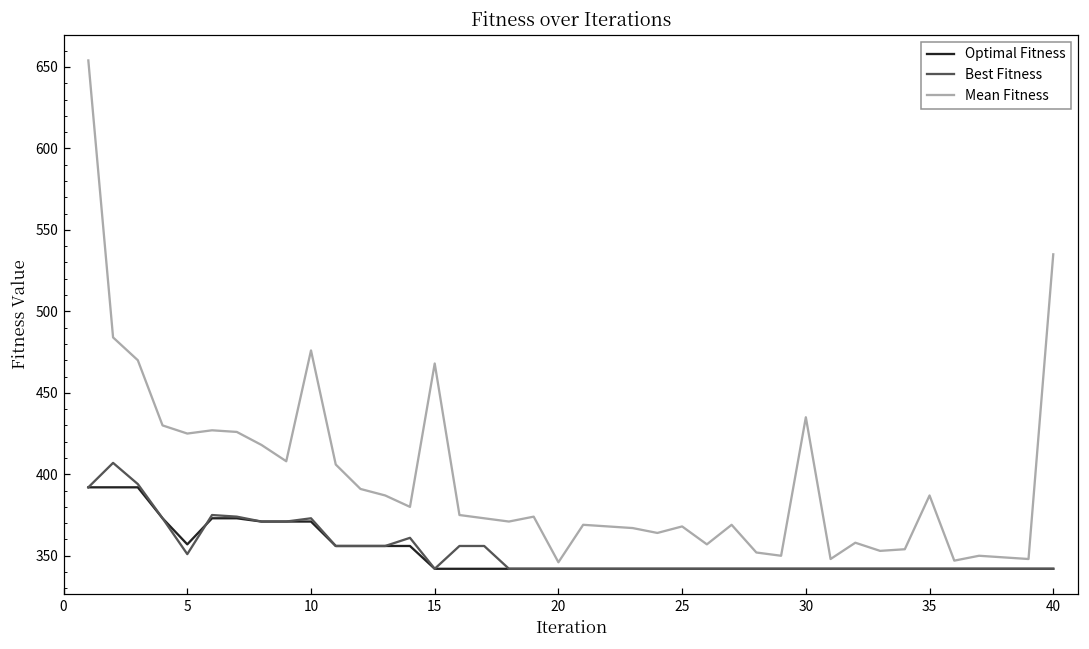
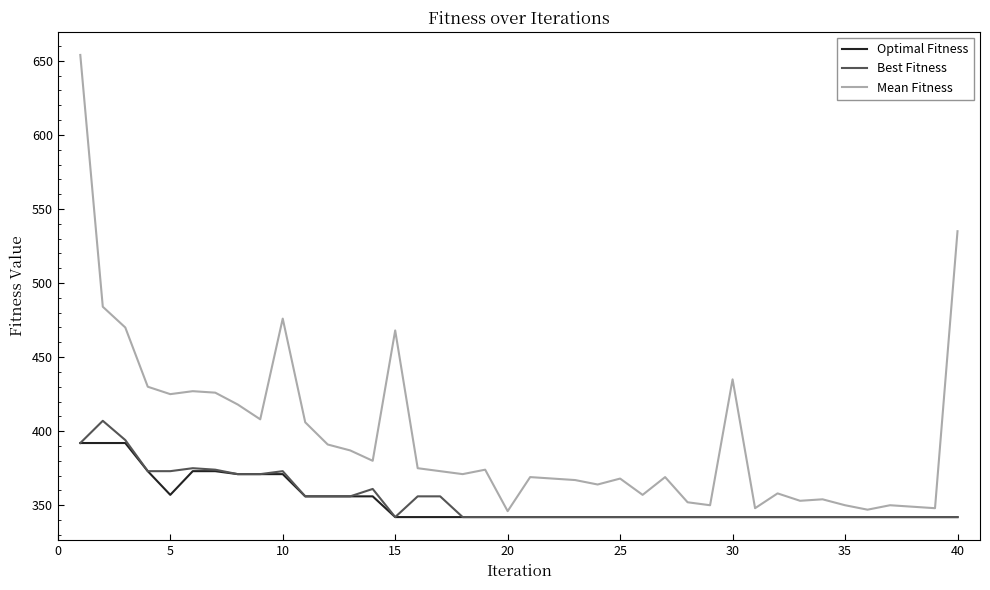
  {
    "Optimal Fitness": {
      "5": 357,
      "10": 371
    },
    "Best Fitness": {
-     "5": 351,
+     "5": 373,
      "10": 373
    },
    "Mean Fitness": {
      "5": 425,
      "10": 476,
      "15": 468,
      "20": 346,
      "25": 368,
      "30": 435,
-     "35": 387,
+     "35": 350,
      "40": 535
    }
  }
